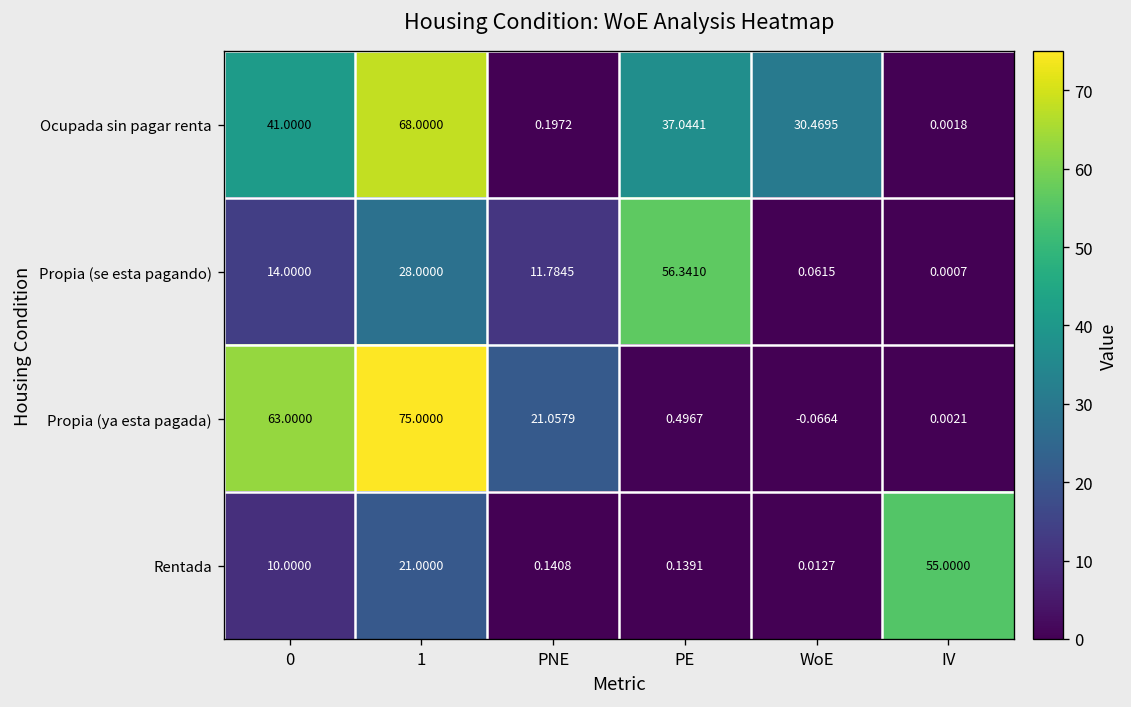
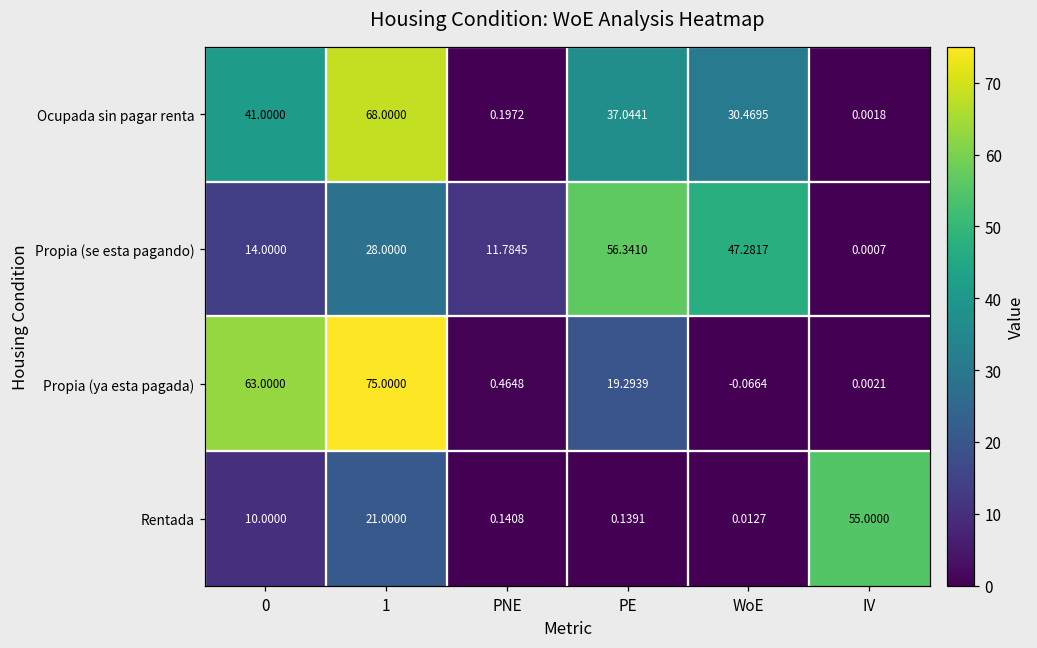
  {
    "Ocupada sin pagar renta": {
      "0": 41.0000,
      "1": 68.0000,
      "PNE": 0.1972,
      "PE": 37.0441,
      "WoE": 30.4695,
      "IV": 0.0018
    },
    "Propia (se esta pagando)": {
      "0": 14.0000,
      "1": 28.0000,
      "PNE": 11.7845,
      "PE": 56.3410,
-     "WoE": 0.0615,
+     "WoE": 47.2817,
      "IV": 0.0007
    },
    "Propia (ya esta pagada)": {
      "0": 63.0000,
      "1": 75.0000,
-     "PNE": 21.0579,
-     "PE": 0.4967,
+     "PNE": 0.4648,
+     "PE": 19.2939,
      "WoE": -0.0664,
      "IV": 0.0021
    },
    "Rentada": {
      "0": 10.0000,
      "1": 21.0000,
      "PNE": 0.1408,
      "PE": 0.1391,
      "WoE": 0.0127,
      "IV": 55.0000
    }
  }
